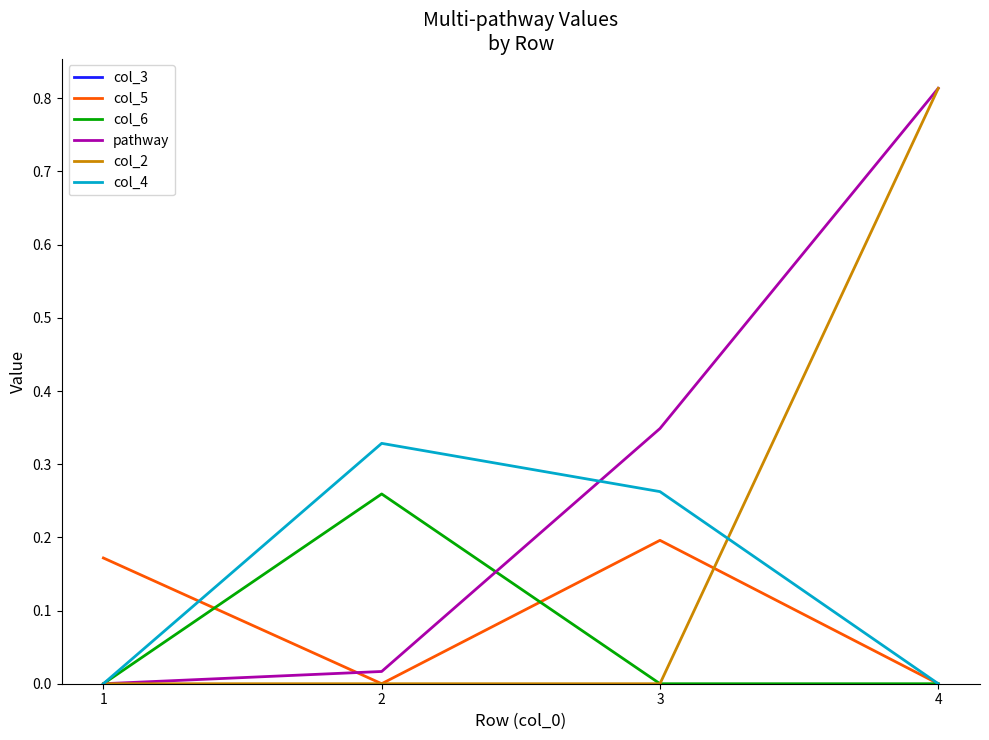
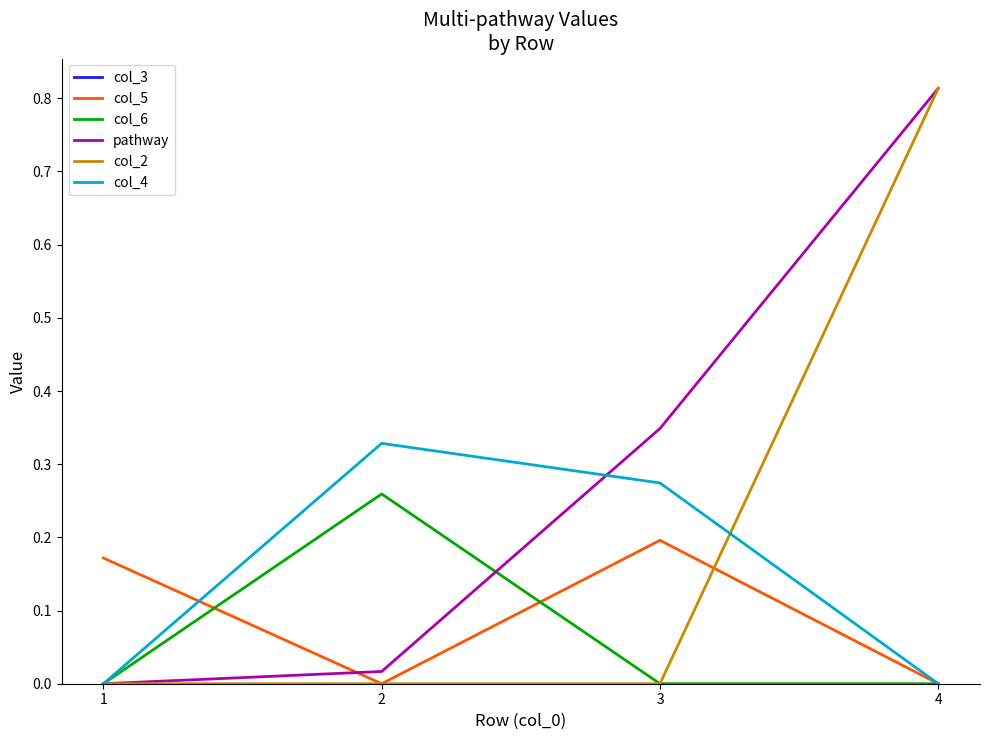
  {
    "col_5": {
      "1": 0.17,
      "3": 0.20
    },
    "col_6": {
      "2": 0.26
    },
    "pathway": {
      "2": 0.02,
      "3": 0.35
    },
    "col_4": {
      "2": 0.33,
-     "3": 0.26
+     "3": 0.27
    }
  }
